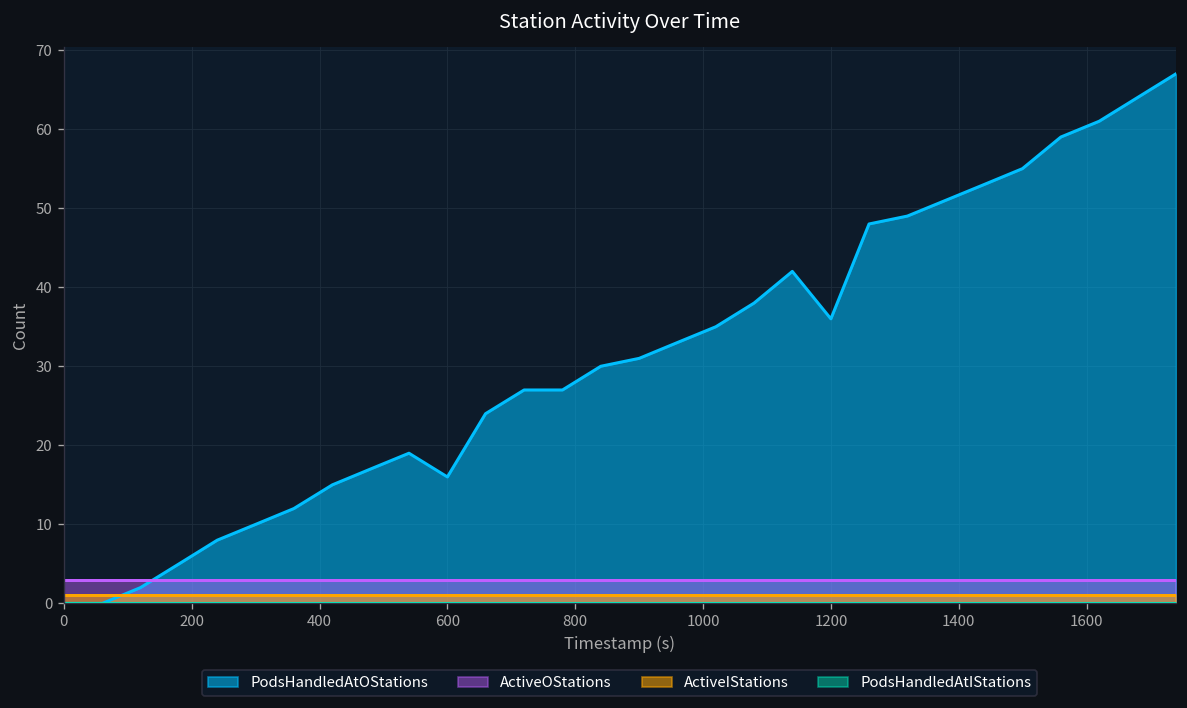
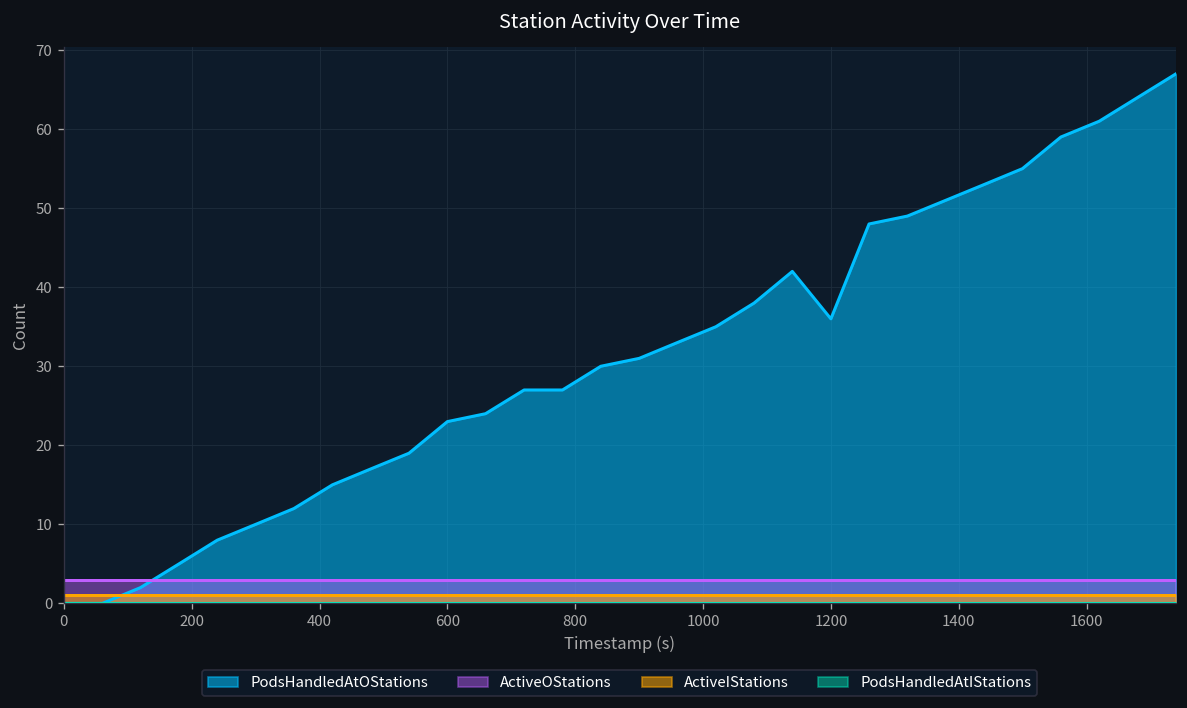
  {
    "PodsHandledAtOStations": {
-     "600": 16,
+     "600": 23,
      "1200": 36
    },
    "ActiveOStations": {
      "0": 3,
      "600": 3,
      "1200": 3
    },
    "ActiveIStations": {
      "0": 1,
      "600": 1,
      "1200": 1
    },
    "PodsHandledAtIStations": {
      "600": 0,
      "1200": 0
    }
  }
